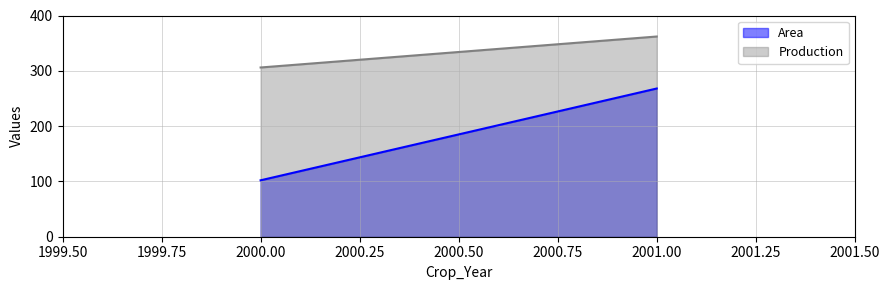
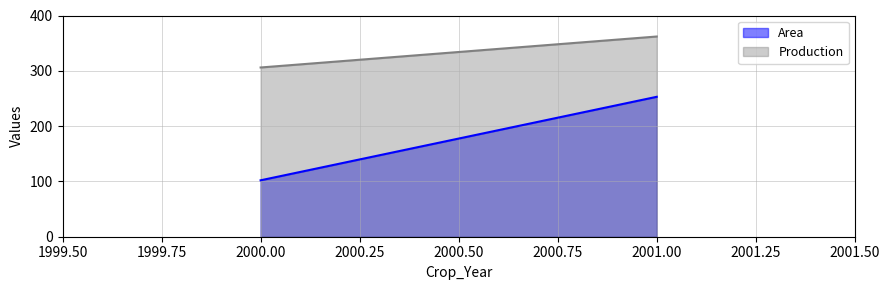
  {
    "Area": {
      "2000.00": 100,
-     "2001.00": 270
+     "2001.00": 250
    },
    "Production": {
      "2000.00": 310,
      "2001.00": 360
    }
  }
